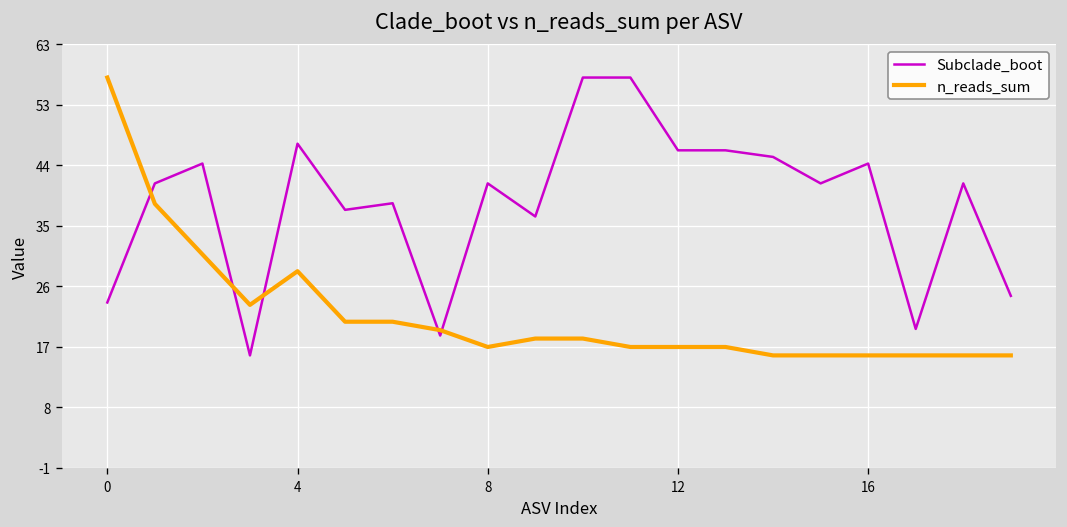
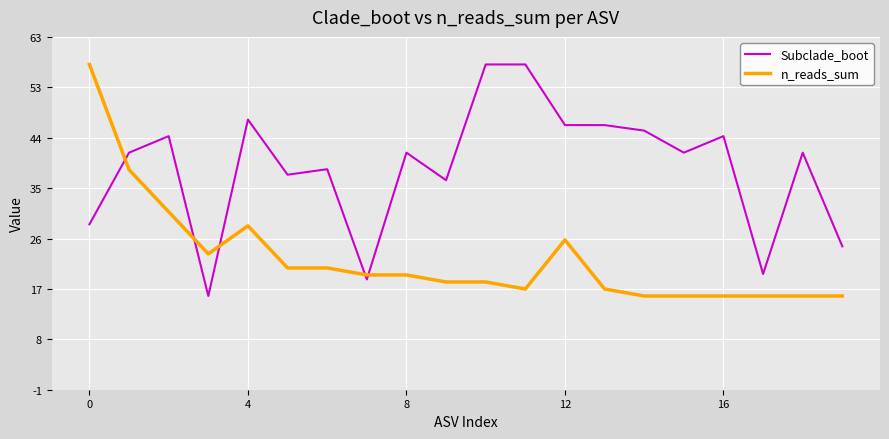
  {
    "Subclade_boot": {
-     "0": 24,
+     "0": 29,
      "4": 48,
      "8": 42,
      "12": 47,
      "16": 45
    },
    "n_reads_sum": {
      "0": 58,
      "4": 29,
-     "8": 17,
-     "12": 17,
+     "8": 20,
+     "12": 26,
      "16": 16
    }
  }
